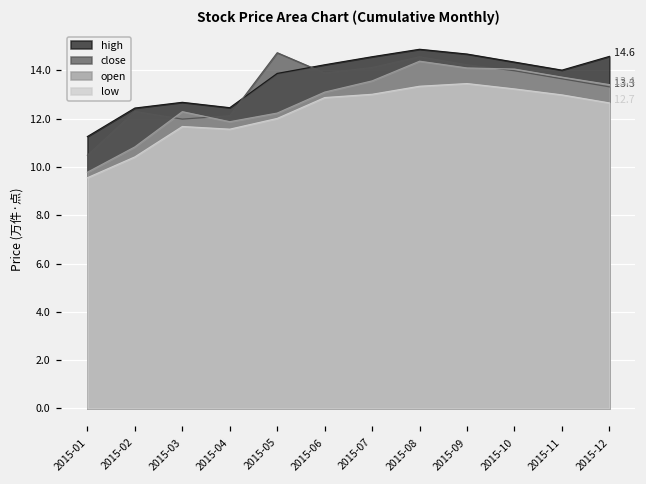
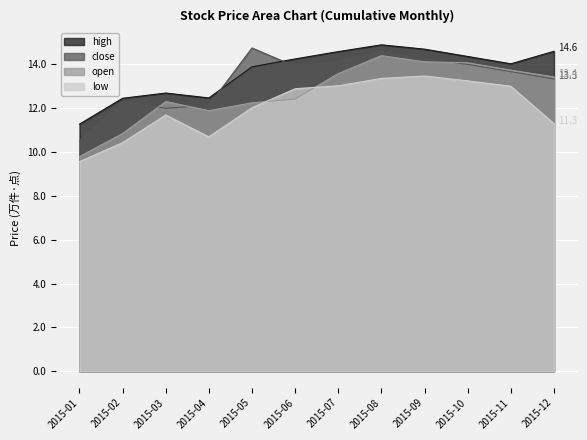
  {
    "high": {
      "2015-12": 14.6
    },
    "close": {
      "2015-01": 10.5,
      "2015-02": 12.3,
      "2015-03": 12.0,
      "2015-04": 12.1,
      "2015-05": 14.7,
      "2015-06": 13.9,
      "2015-07": 14.1,
      "2015-08": 14.6,
      "2015-09": 14.2
    },
    "open": {
      "2015-01": 9.8,
      "2015-02": 10.8,
      "2015-03": 12.3,
      "2015-04": 11.9,
      "2015-05": 12.2,
-     "2015-06": 13.1,
+     "2015-06": 12.4,
      "2015-07": 13.6,
      "2015-08": 14.4,
      "2015-09": 14.1
    },
    "low": {
      "2015-01": 9.6,
      "2015-02": 10.4,
      "2015-03": 11.7,
-     "2015-04": 11.6,
+     "2015-04": 10.7,
      "2015-05": 12.0,
      "2015-06": 12.9,
      "2015-07": 13.0,
      "2015-08": 13.3,
      "2015-09": 13.5,
      "2015-10": 13.2,
      "2015-11": 13.0,
-     "2015-12": 12.7
+     "2015-12": 11.3
    }
  }
